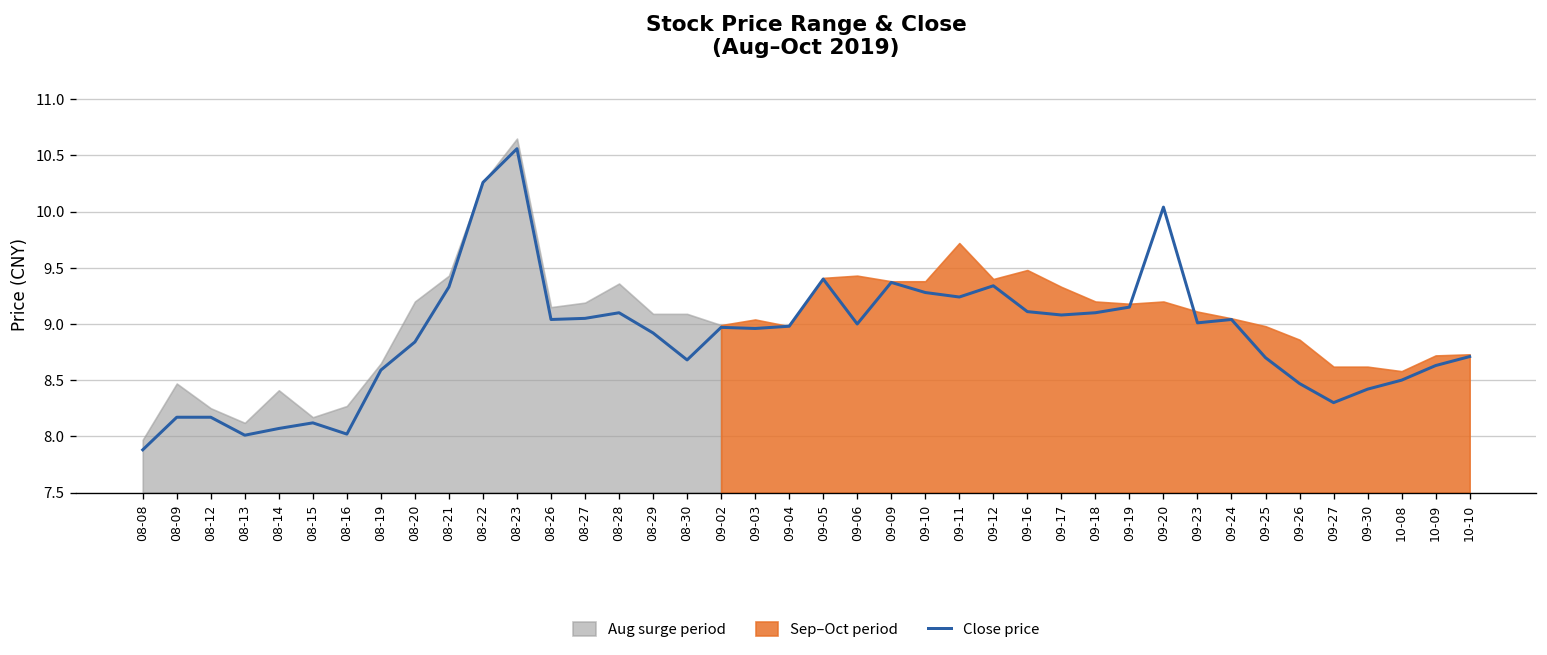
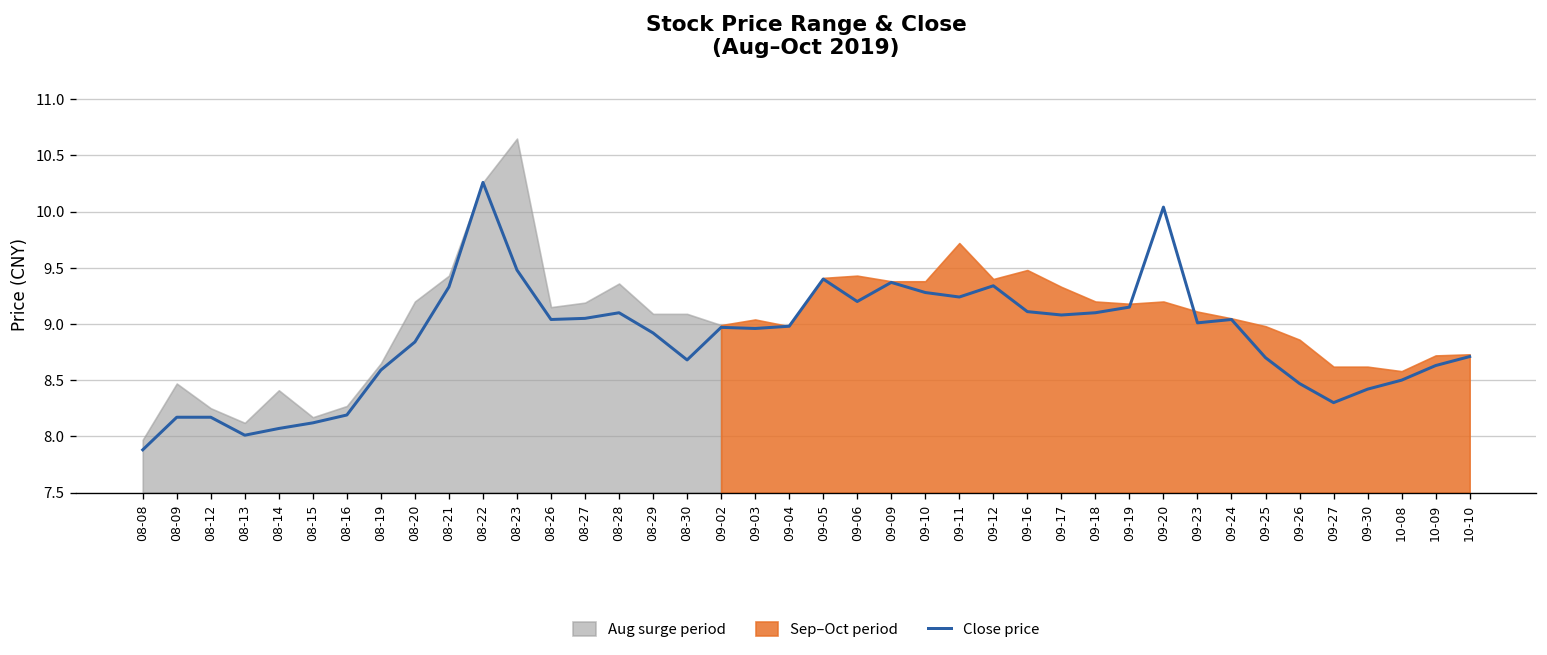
  {
    "Close price": {
      "08-08": 7.9,
      "08-09": 8.2,
      "08-12": 8.2,
      "08-13": 8.0,
      "08-14": 8.1,
      "08-15": 8.1,
-     "08-16": 8.0,
+     "08-16": 8.2,
      "08-19": 8.6,
      "08-20": 8.8,
      "08-21": 9.3,
-     "08-23": 10.6,
+     "08-23": 9.5,
      "08-26": 9.0,
      "08-27": 9.1,
      "08-28": 9.1,
      "08-29": 8.9,
      "08-30": 8.7,
      "09-03": 9.0,
-     "09-06": 9.0,
+     "09-06": 9.2,
      "09-10": 9.3,
      "09-11": 9.2,
      "09-12": 9.3,
      "09-16": 9.1,
      "09-17": 9.1,
      "09-18": 9.1,
      "09-19": 9.2,
      "09-20": 10.0,
      "09-23": 9.0,
      "09-25": 8.7,
      "09-26": 8.5,
      "09-27": 8.3,
      "09-30": 8.4,
      "10-08": 8.5,
      "10-09": 8.6
    },
    "Aug surge period": {
      "08-08": 8.0,
      "08-09": 8.5,
      "08-12": 8.3,
      "08-13": 8.1,
      "08-14": 8.4,
      "08-15": 8.2,
      "08-16": 8.3,
      "08-19": 8.7,
      "08-20": 9.2,
      "08-21": 9.4,
      "08-23": 10.7,
      "08-26": 9.2,
      "08-27": 9.2,
      "08-28": 9.4,
      "08-29": 9.1,
      "08-30": 9.1
    },
    "Sep–Oct period": {
      "09-03": 9.0,
      "09-06": 9.4,
      "09-10": 9.4,
      "09-11": 9.7,
      "09-12": 9.4,
      "09-16": 9.5,
      "09-17": 9.3,
      "09-18": 9.2,
      "09-19": 9.2,
      "09-20": 9.2,
      "09-23": 9.1,
      "09-25": 9.0,
      "09-26": 8.9,
      "09-27": 8.6,
      "09-30": 8.6,
      "10-08": 8.6,
      "10-09": 8.7
    }
  }
